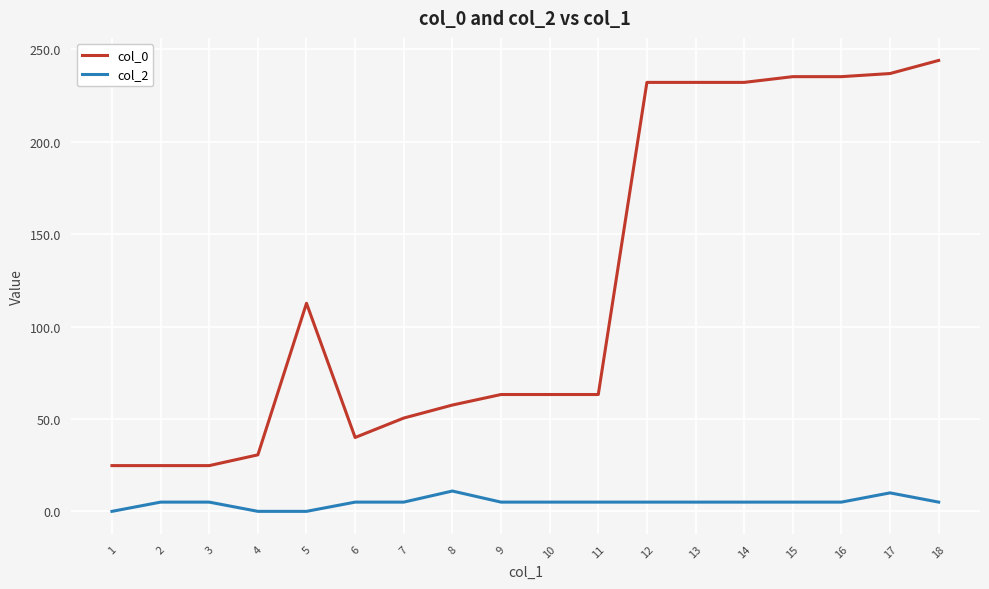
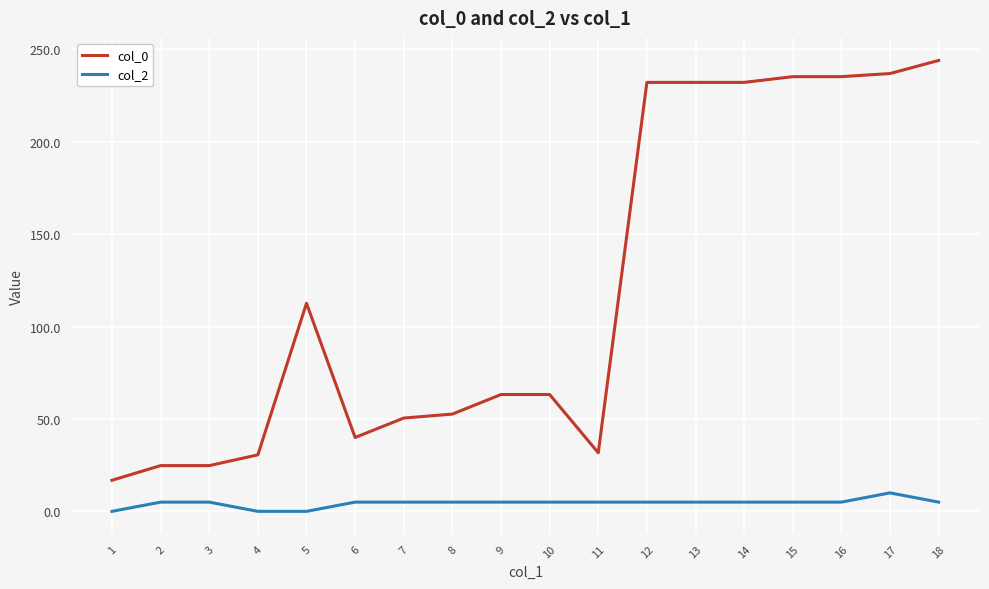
  {
    "col_0": {
-     "1": 25,
+     "1": 17,
      "2": 25,
      "3": 25,
      "4": 31,
      "5": 113,
      "6": 40,
      "7": 50,
-     "8": 58,
+     "8": 53,
      "9": 63,
      "10": 63,
-     "11": 63,
+     "11": 32,
      "12": 232,
      "13": 232,
      "14": 232,
      "15": 235,
      "16": 235,
      "17": 237,
      "18": 244
    },
    "col_2": {
      "1": 0,
      "2": 5,
      "3": 5,
      "4": 0,
      "5": 0,
      "6": 5,
      "7": 5,
-     "8": 11,
+     "8": 5,
      "9": 5,
      "10": 5,
      "11": 5,
      "12": 5,
      "13": 5,
      "14": 5,
      "15": 5,
      "16": 5,
      "17": 10,
      "18": 5
    }
  }
